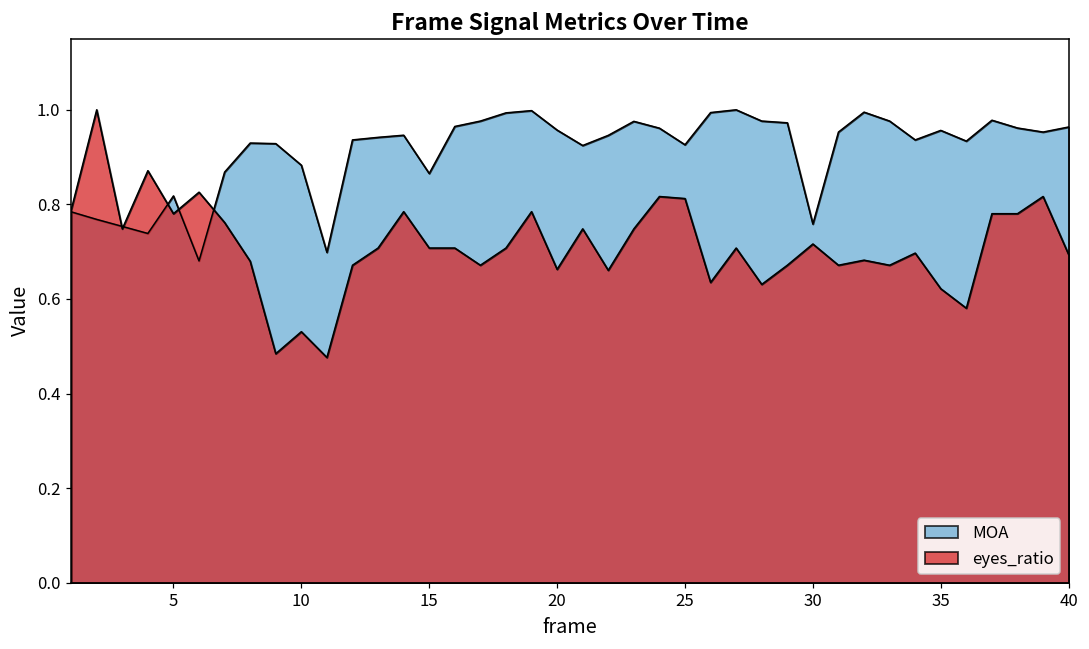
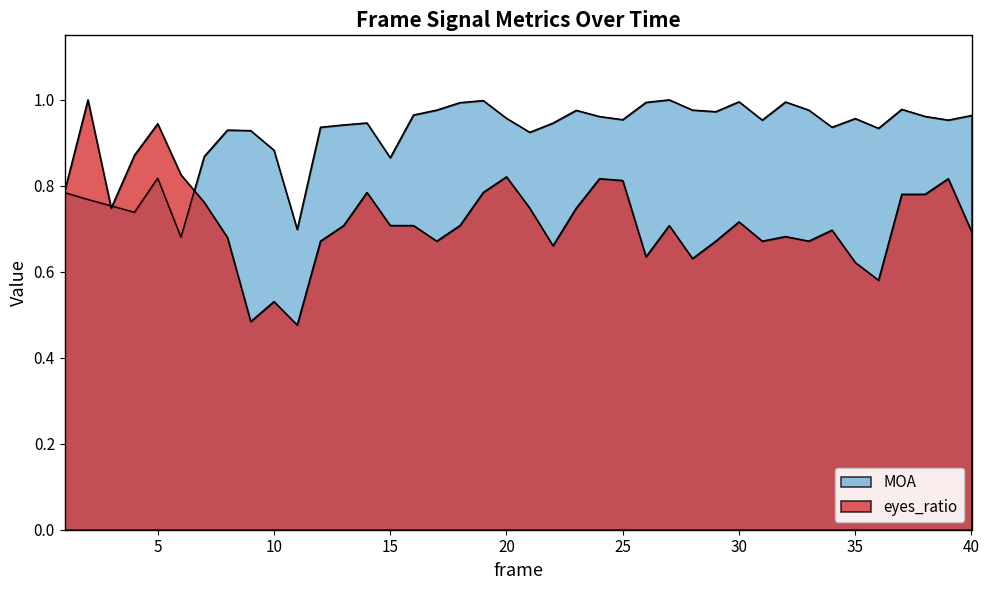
  {
    "MOA": {
      "5": 0.82,
      "10": 0.88,
      "15": 0.87,
      "20": 0.96,
-     "25": 0.93,
-     "30": 0.76,
+     "25": 0.95,
+     "30": 1.00,
      "35": 0.96,
      "40": 0.96
    },
    "eyes_ratio": {
-     "5": 0.78,
+     "5": 0.94,
      "10": 0.53,
      "15": 0.71,
-     "20": 0.66,
+     "20": 0.82,
      "25": 0.81,
      "30": 0.72,
      "35": 0.62,
      "40": 0.69
    }
  }
